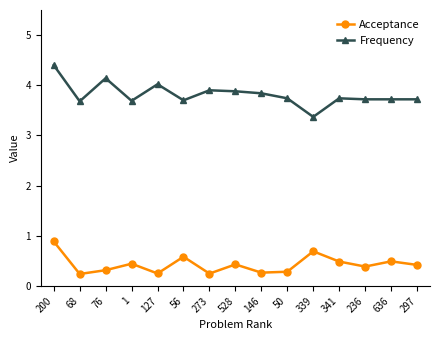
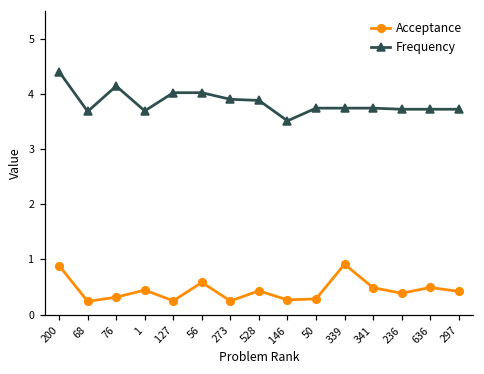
  {
    "Acceptance": {
      "200": 0.9,
      "68": 0.2,
      "76": 0.3,
      "1": 0.4,
      "127": 0.2,
      "56": 0.6,
      "273": 0.2,
      "528": 0.4,
      "146": 0.3,
      "50": 0.3,
-     "339": 0.7,
+     "339": 0.9,
      "341": 0.5,
      "236": 0.4,
      "636": 0.5,
      "297": 0.4
    },
    "Frequency": {
      "200": 4.4,
      "68": 3.7,
      "76": 4.1,
      "1": 3.7,
      "127": 4.0,
-     "56": 3.7,
+     "56": 4.0,
      "273": 3.9,
      "528": 3.9,
-     "146": 3.8,
+     "146": 3.5,
      "50": 3.7,
-     "339": 3.4,
+     "339": 3.7,
      "341": 3.7,
      "236": 3.7,
      "636": 3.7,
      "297": 3.7
    }
  }
